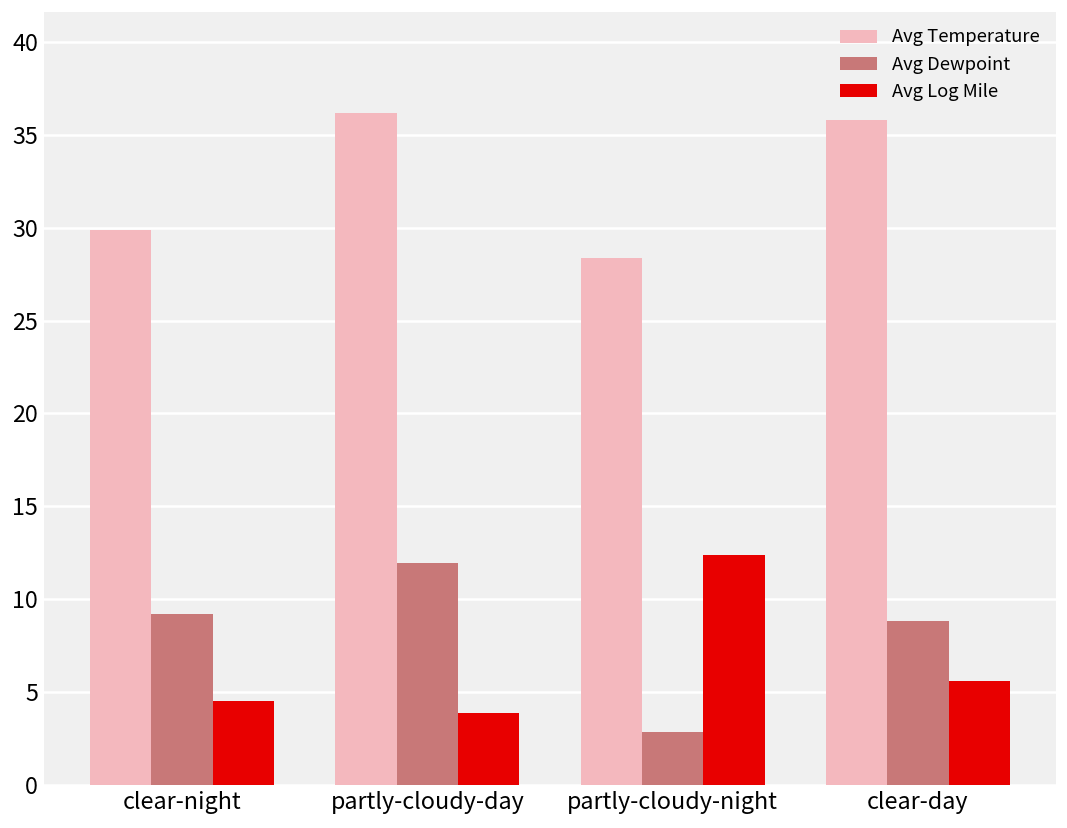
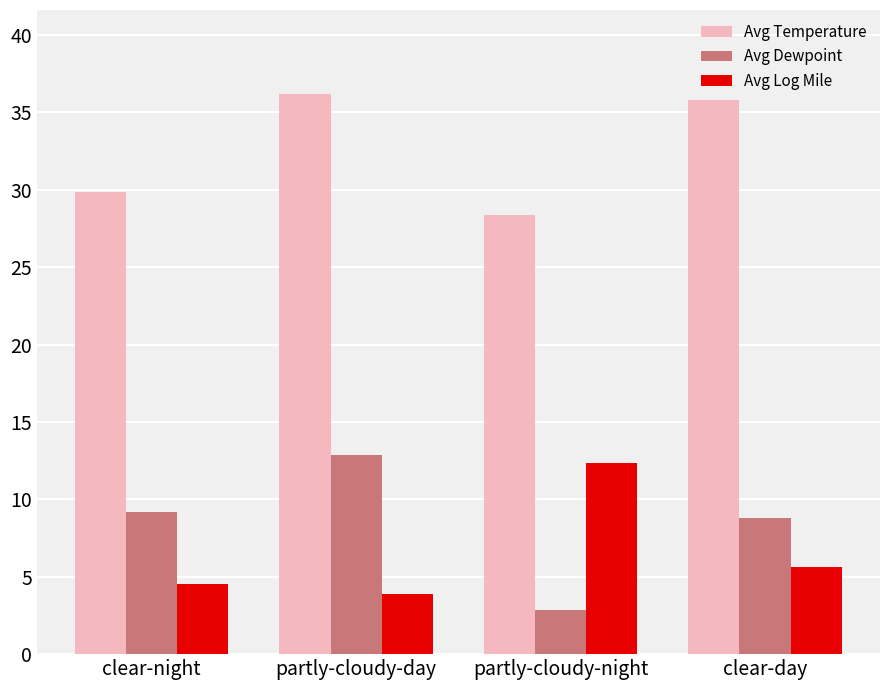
  {
    "Avg Temperature": {
      "clear-night": 29.9,
      "partly-cloudy-day": 36.2,
      "partly-cloudy-night": 28.4,
      "clear-day": 35.8
    },
    "Avg Dewpoint": {
      "clear-night": 9.2,
-     "partly-cloudy-day": 11.9,
+     "partly-cloudy-day": 12.9,
      "partly-cloudy-night": 2.8,
      "clear-day": 8.8
    },
    "Avg Log Mile": {
      "clear-night": 4.5,
      "partly-cloudy-day": 3.9,
      "partly-cloudy-night": 12.4,
      "clear-day": 5.6
    }
  }
